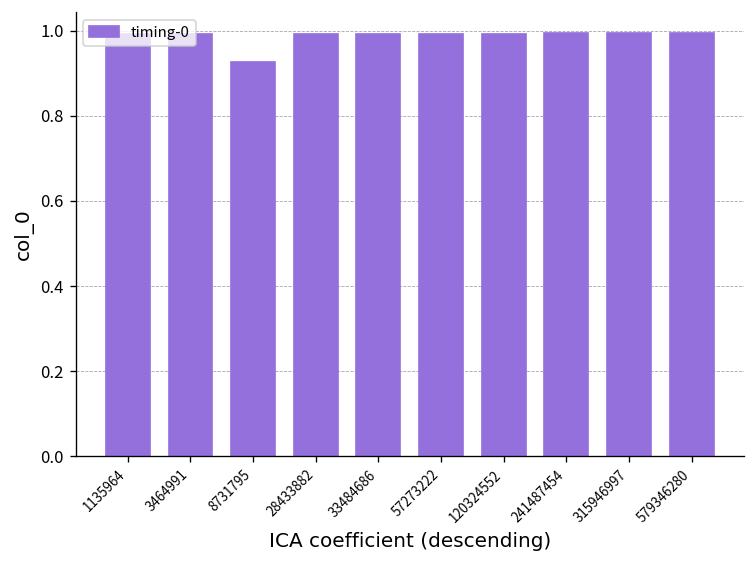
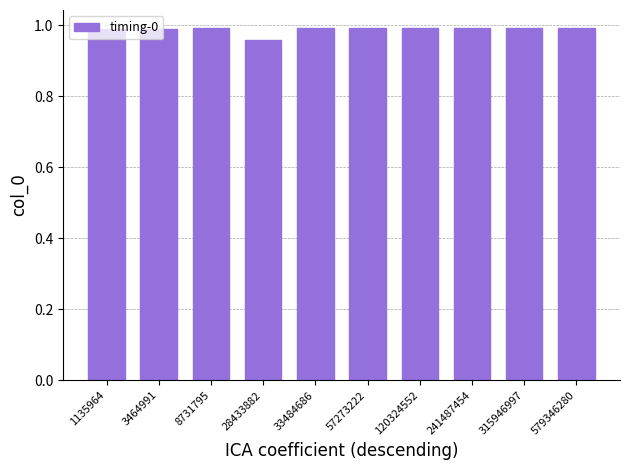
  {
-   "8731795": 0.93,
-   "28433882": 0.99,
+   "8731795": 0.99,
+   "28433882": 0.96,
    "33484686": 0.99,
    "57273222": 0.99,
    "120324552": 0.99,
    "241487454": 0.99,
    "315946997": 0.99,
    "579346280": 0.99
  }
